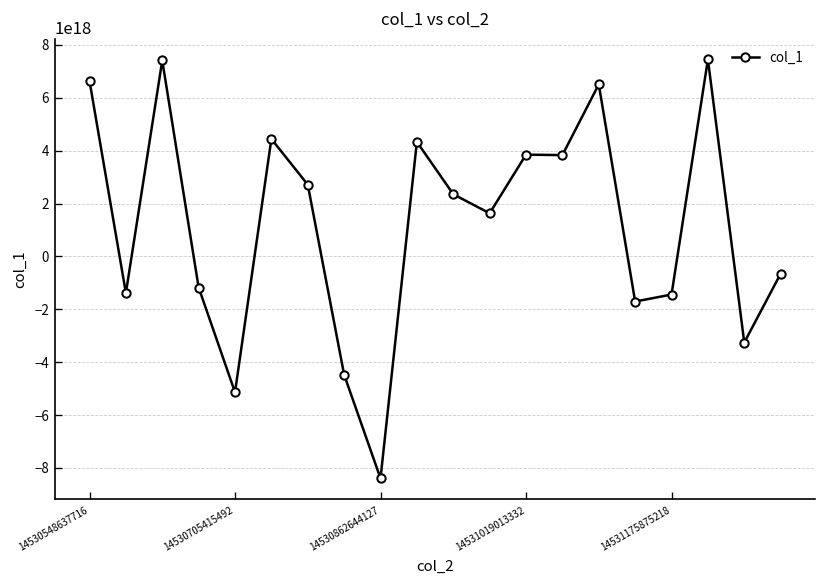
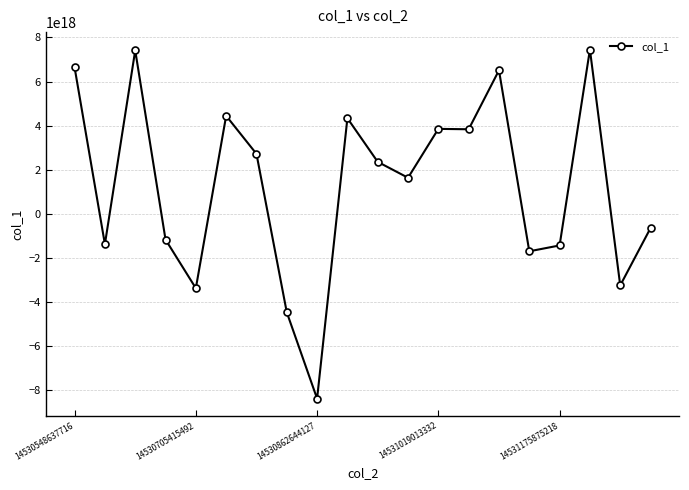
  {
    "14530548637716": 6600000000000000000,
-   "14530705415492": -5100000000000000000,
+   "14530705415492": -3400000000000000000,
    "14530862644127": -8400000000000000000,
    "14531019013332": 3900000000000000000,
    "14531175875218": -1400000000000000000
  }
